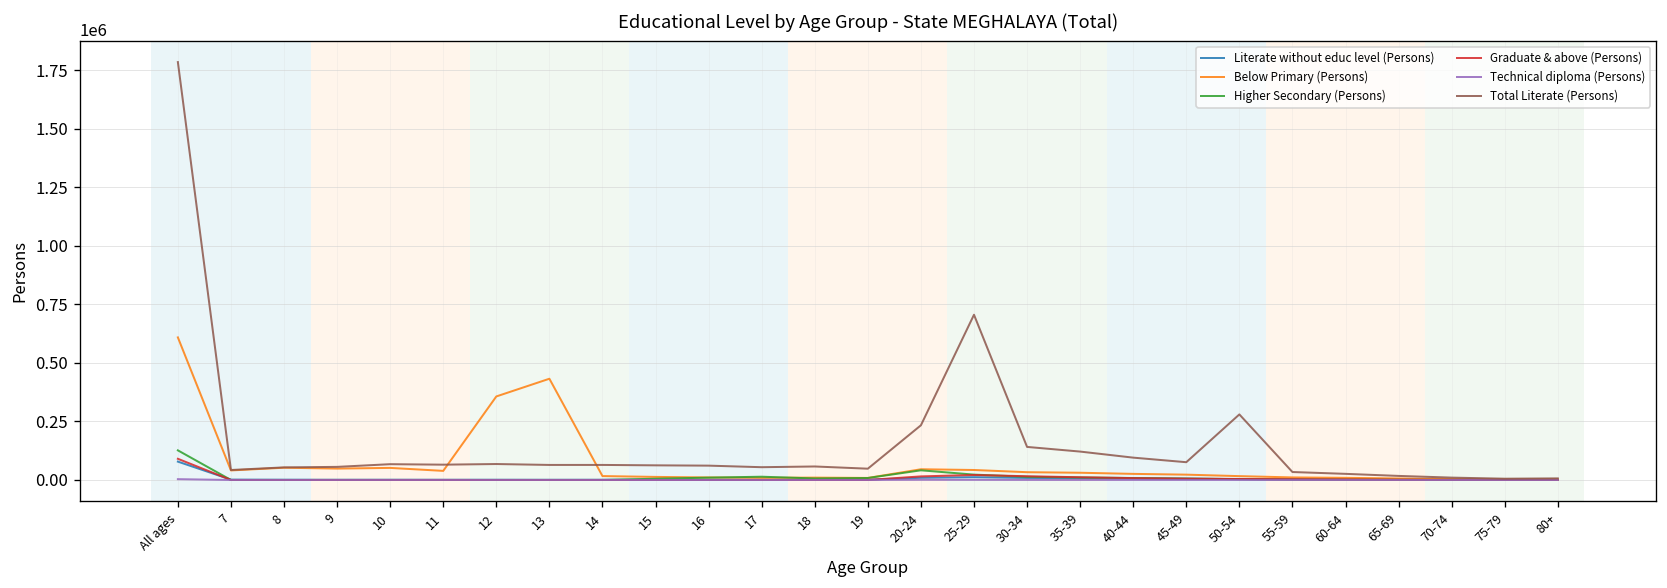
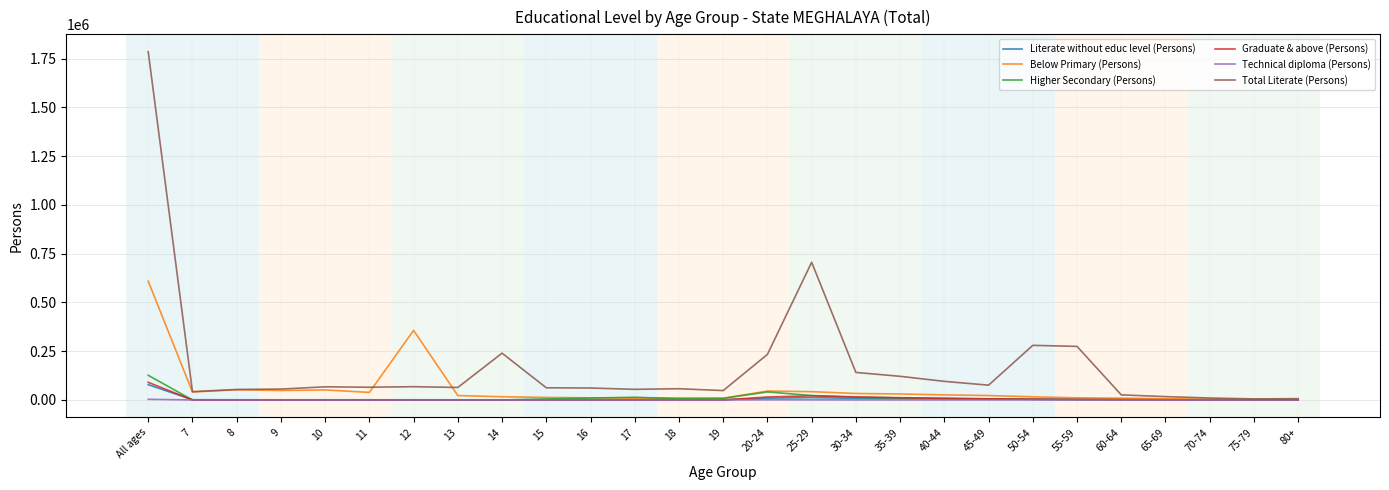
  {
    "Below Primary (Persons)": {
      "All ages": 610000,
      "10": 50000,
      "11": 40000,
      "12": 360000,
-     "13": 430000,
+     "13": 20000,
      "14": 20000,
      "25-29": 40000,
      "30-34": 30000,
      "35-39": 30000,
      "40-44": 30000,
      "45-49": 20000
    },
    "Higher Secondary (Persons)": {
      "All ages": 130000
    },
    "Technical diploma (Persons)": {
      "All ages": 0
    },
    "Total Literate (Persons)": {
      "All ages": 1790000,
      "10": 70000,
      "11": 70000,
      "12": 70000,
      "13": 60000,
-     "14": 60000,
+     "14": 240000,
      "15": 60000,
      "16": 60000,
      "17": 50000,
      "18": 60000,
      "19": 50000,
      "20-24": 230000,
      "25-29": 710000,
      "30-34": 140000,
      "35-39": 120000,
      "40-44": 100000,
      "45-49": 80000,
      "50-54": 280000,
-     "55-59": 30000,
+     "55-59": 270000,
      "60-64": 30000
    }
  }
